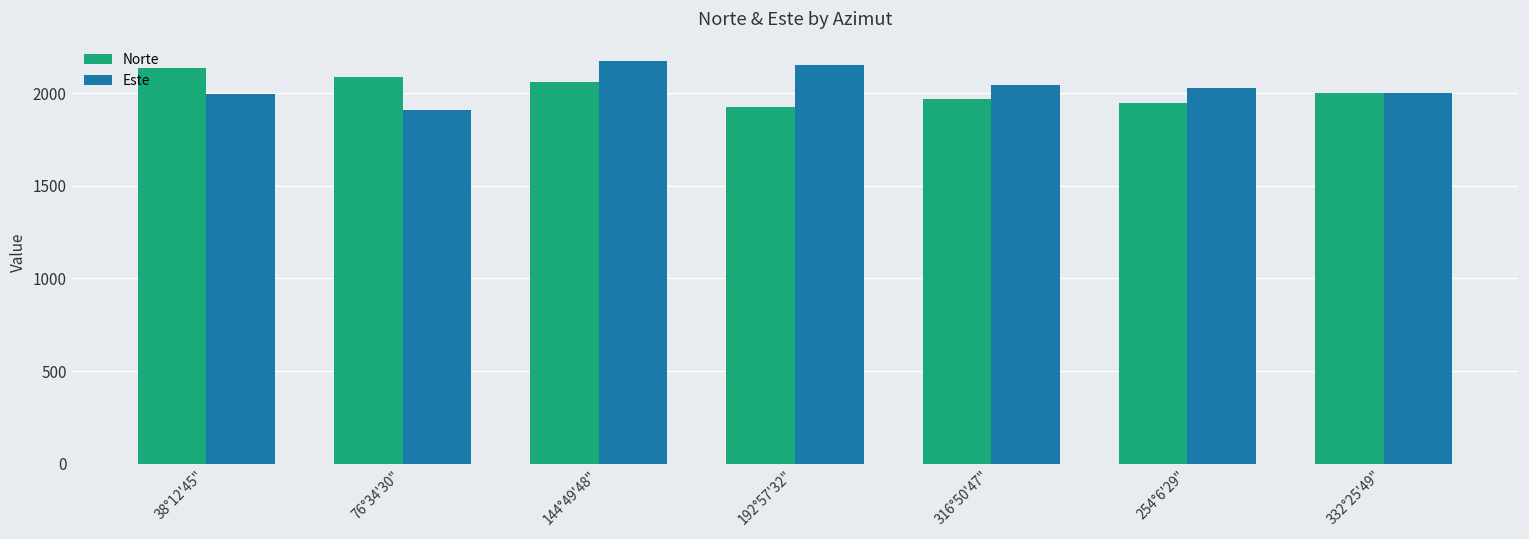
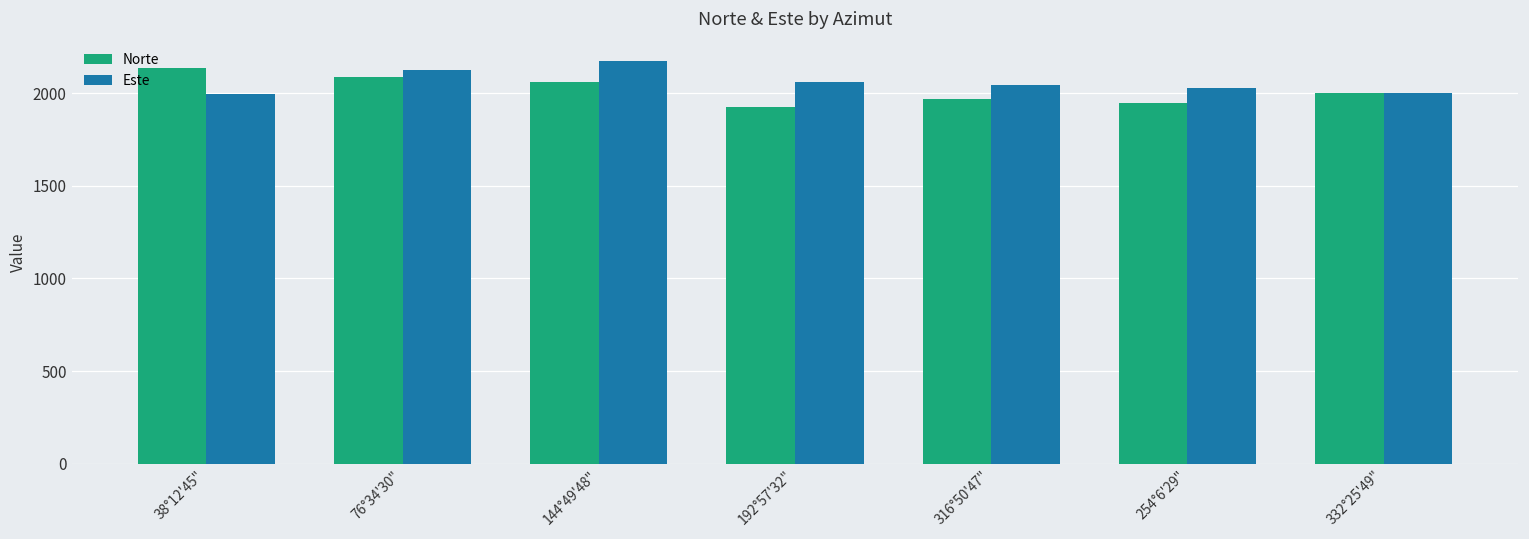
  {
    "Norte": {
      "38°12'45\"": 2140,
      "76°34'30\"": 2080,
      "144°49'48\"": 2060,
      "192°57'32\"": 1920,
      "316°50'47\"": 1970,
      "254°6'29\"": 1950,
      "332°25'49\"": 2000
    },
    "Este": {
      "38°12'45\"": 2000,
-     "76°34'30\"": 1910,
+     "76°34'30\"": 2130,
      "144°49'48\"": 2170,
-     "192°57'32\"": 2150,
+     "192°57'32\"": 2060,
      "316°50'47\"": 2040,
      "254°6'29\"": 2030,
      "332°25'49\"": 2000
    }
  }
